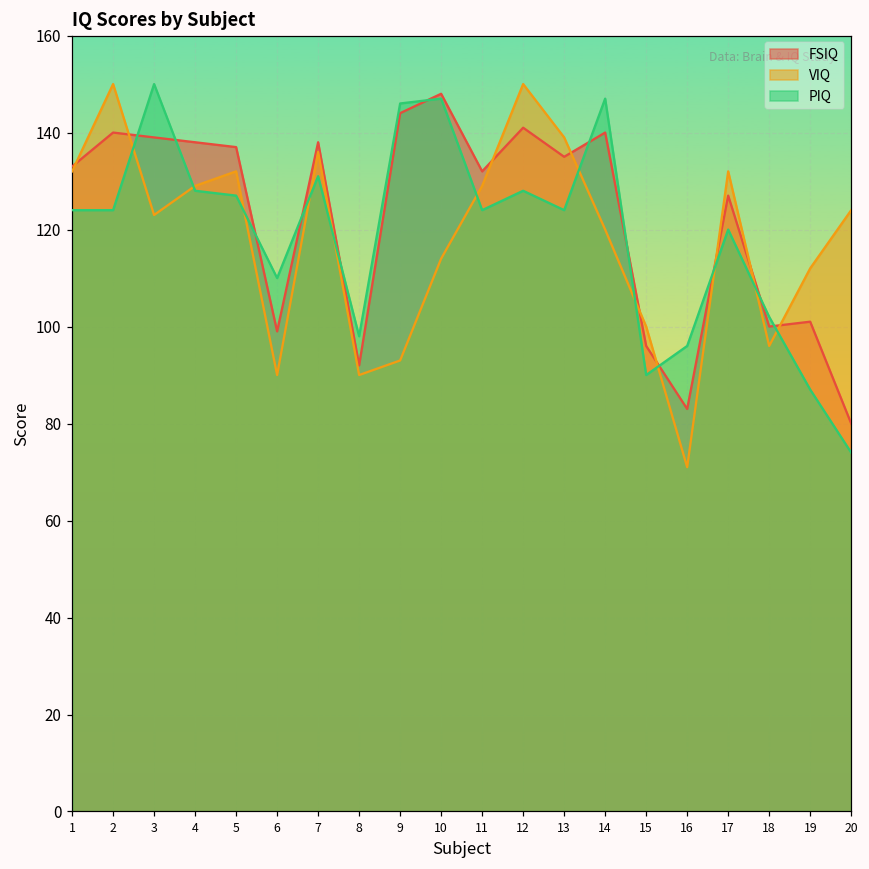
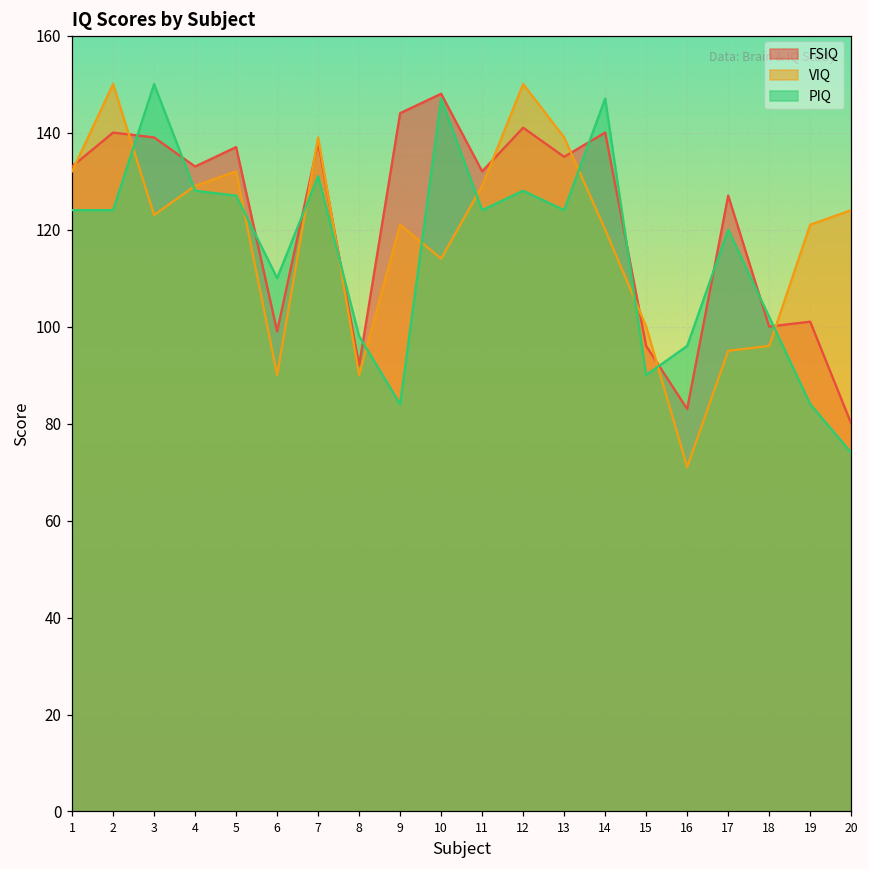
  {
    "FSIQ": {
      "1": 133,
      "2": 140,
      "3": 139,
-     "4": 138,
+     "4": 133,
      "5": 137,
      "6": 99,
      "7": 138,
      "8": 92,
      "9": 144,
      "10": 148,
      "11": 132,
      "12": 141,
      "13": 135,
      "14": 140,
      "15": 96,
      "16": 83,
      "17": 127,
      "18": 100,
      "19": 101,
      "20": 80
    },
    "VIQ": {
      "1": 132,
      "2": 150,
      "3": 123,
      "4": 129,
      "5": 132,
      "6": 90,
-     "7": 136,
+     "7": 139,
      "8": 90,
-     "9": 93,
+     "9": 121,
      "10": 114,
      "11": 129,
      "12": 150,
      "13": 139,
      "14": 120,
      "15": 100,
      "16": 71,
-     "17": 132,
+     "17": 95,
      "18": 96,
-     "19": 112,
+     "19": 121,
      "20": 124
    },
    "PIQ": {
      "1": 124,
      "2": 124,
      "3": 150,
      "4": 128,
      "5": 127,
      "6": 110,
      "7": 131,
      "8": 98,
-     "9": 146,
+     "9": 84,
      "10": 147,
      "11": 124,
      "12": 128,
      "13": 124,
      "14": 147,
      "15": 90,
      "16": 96,
      "17": 120,
      "18": 102,
-     "19": 87,
+     "19": 84,
      "20": 74
    }
  }
